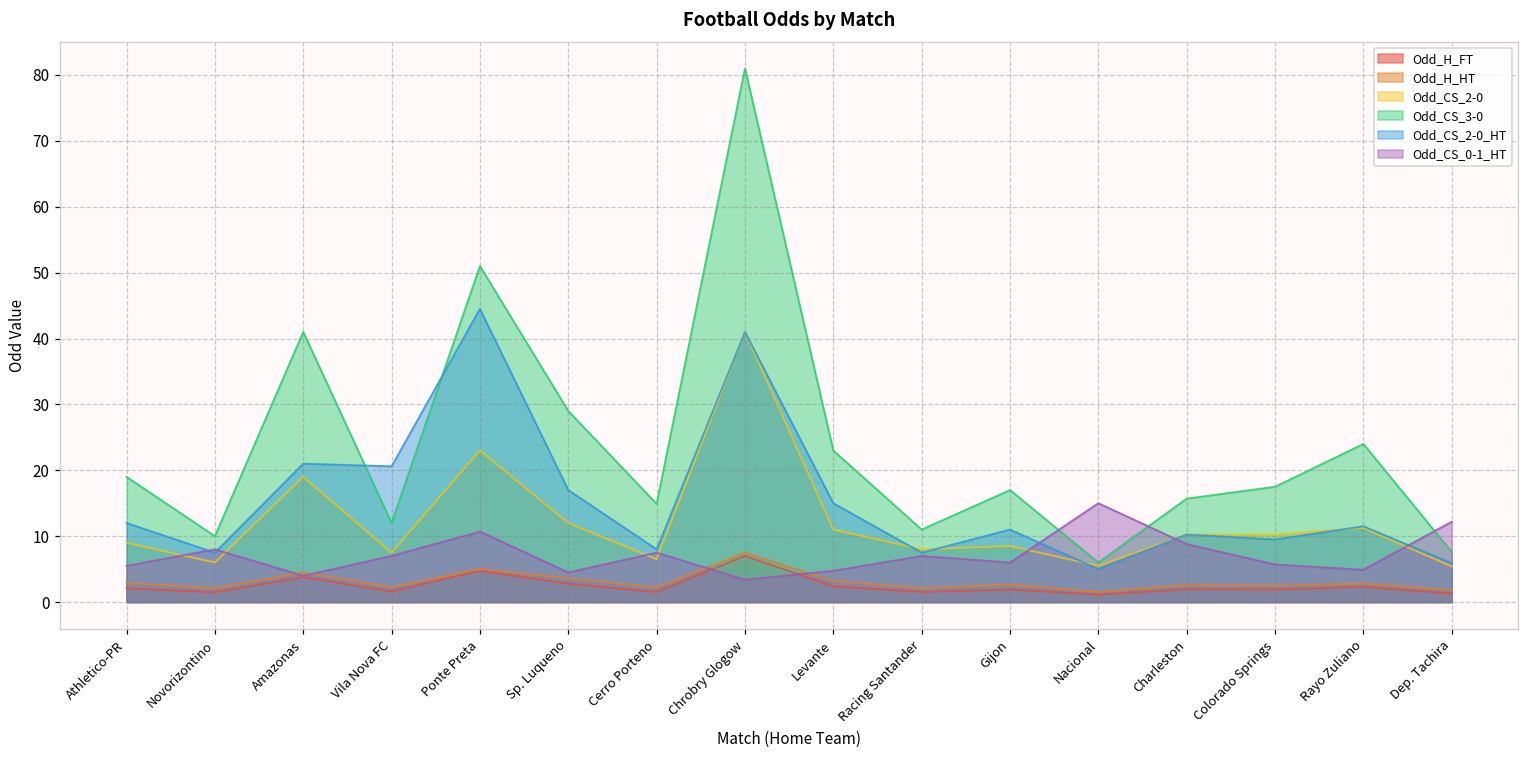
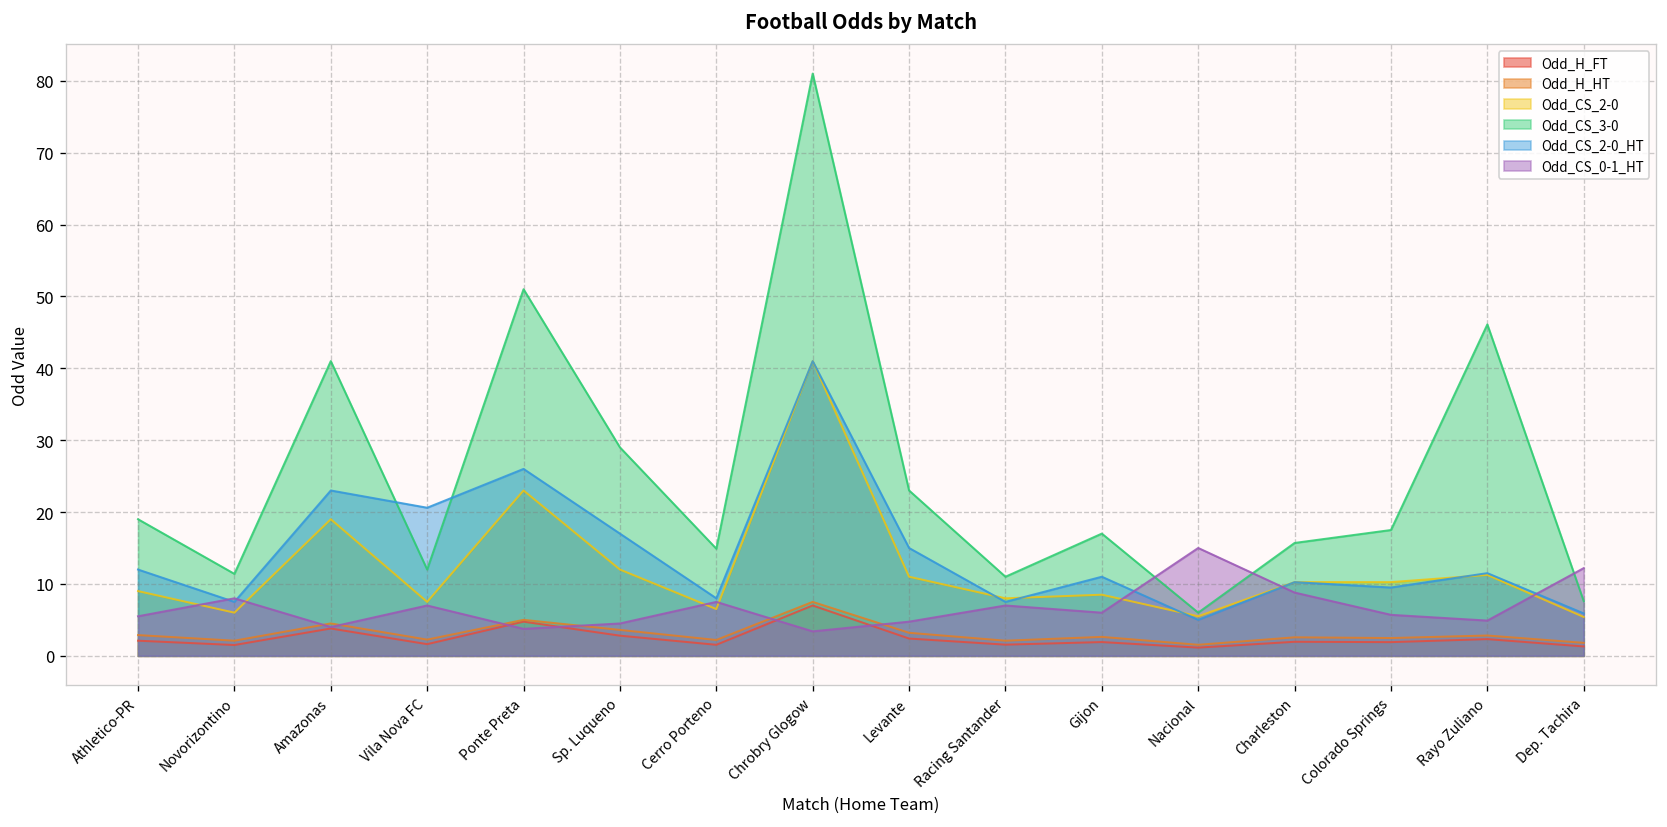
  {
    "Odd_CS_3-0": {
      "Athletico-PR": 19,
-     "Novorizontino": 10,
+     "Novorizontino": 11,
      "Amazonas": 41,
      "Vila Nova FC": 12,
      "Ponte Preta": 51,
      "Sp. Luqueno": 29,
      "Cerro Porteno": 15,
      "Chrobry Glogow": 81,
      "Levante": 23,
      "Racing Santander": 11,
      "Gijon": 17,
      "Nacional": 6,
      "Charleston": 16,
      "Colorado Springs": 18,
-     "Rayo Zuliano": 24,
+     "Rayo Zuliano": 46,
      "Dep. Tachira": 8
    },
    "Odd_CS_2-0_HT": {
      "Athletico-PR": 12,
      "Novorizontino": 8,
-     "Amazonas": 21,
+     "Amazonas": 23,
      "Vila Nova FC": 21,
-     "Ponte Preta": 45,
+     "Ponte Preta": 26,
      "Sp. Luqueno": 17,
      "Cerro Porteno": 8,
      "Levante": 15,
      "Racing Santander": 8,
      "Gijon": 11,
      "Nacional": 5,
      "Colorado Springs": 10,
      "Dep. Tachira": 6
    },
    "Odd_CS_0-1_HT": {
      "Athletico-PR": 6,
      "Novorizontino": 8,
      "Vila Nova FC": 7,
-     "Ponte Preta": 11,
+     "Ponte Preta": 4,
      "Sp. Luqueno": 5,
      "Cerro Porteno": 8,
      "Chrobry Glogow": 3,
      "Levante": 5,
      "Racing Santander": 7,
      "Gijon": 6,
      "Nacional": 15,
      "Charleston": 9,
      "Colorado Springs": 6,
      "Rayo Zuliano": 5,
      "Dep. Tachira": 12
    }
  }
